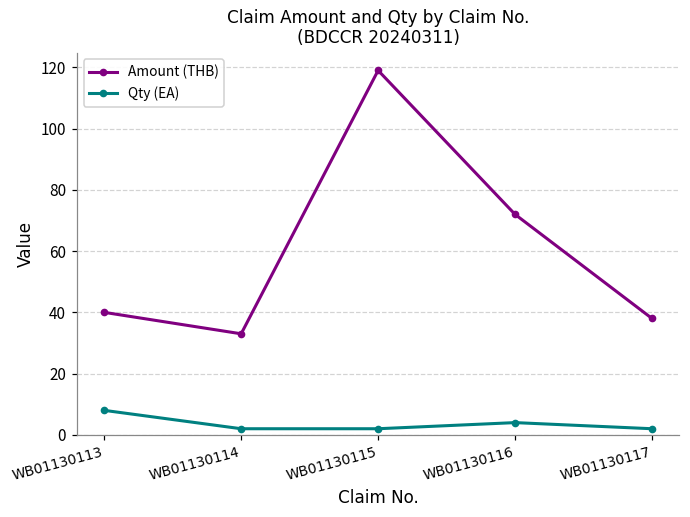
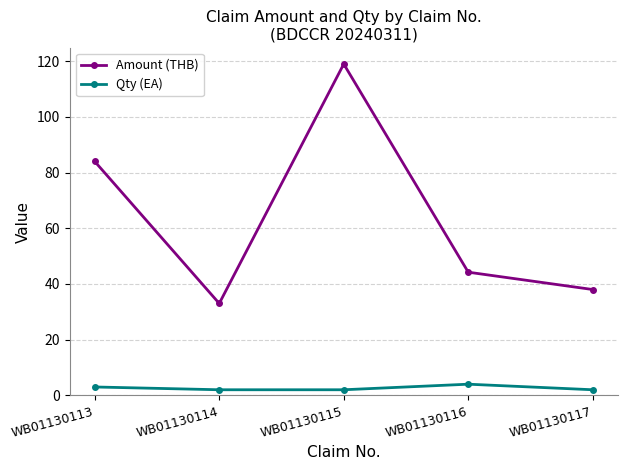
  {
    "Amount (THB)": {
-     "WB01130113": 40,
+     "WB01130113": 84,
      "WB01130114": 33,
      "WB01130115": 119,
-     "WB01130116": 72,
+     "WB01130116": 44,
      "WB01130117": 38
    },
    "Qty (EA)": {
-     "WB01130113": 8,
+     "WB01130113": 3,
      "WB01130114": 2,
      "WB01130115": 2,
      "WB01130116": 4,
      "WB01130117": 2
    }
  }
